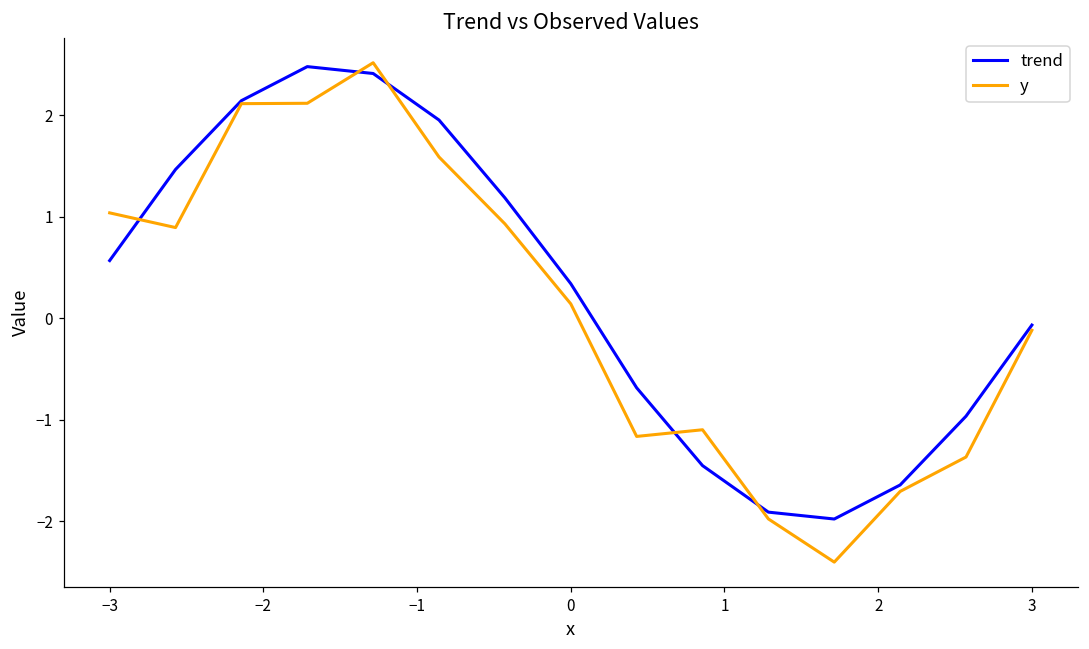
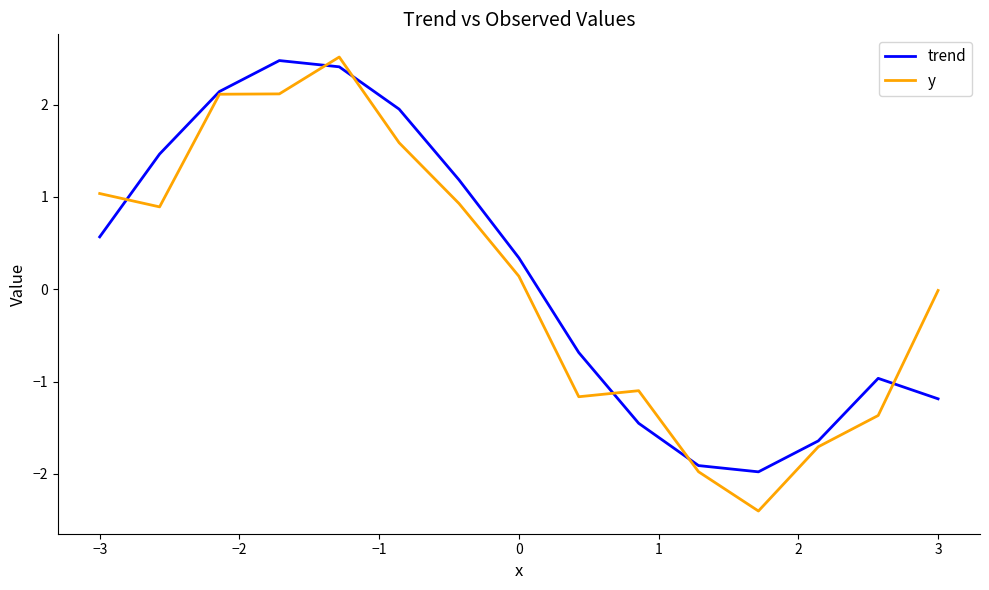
  {
    "trend": {
      "−3": 0.6,
      "0": 0.3,
-     "3": -0.1
+     "3": -1.2
    },
    "y": {
      "−3": 1.0,
      "0": 0.1,
-     "3": -0.1
+     "3": 0.0
    }
  }
